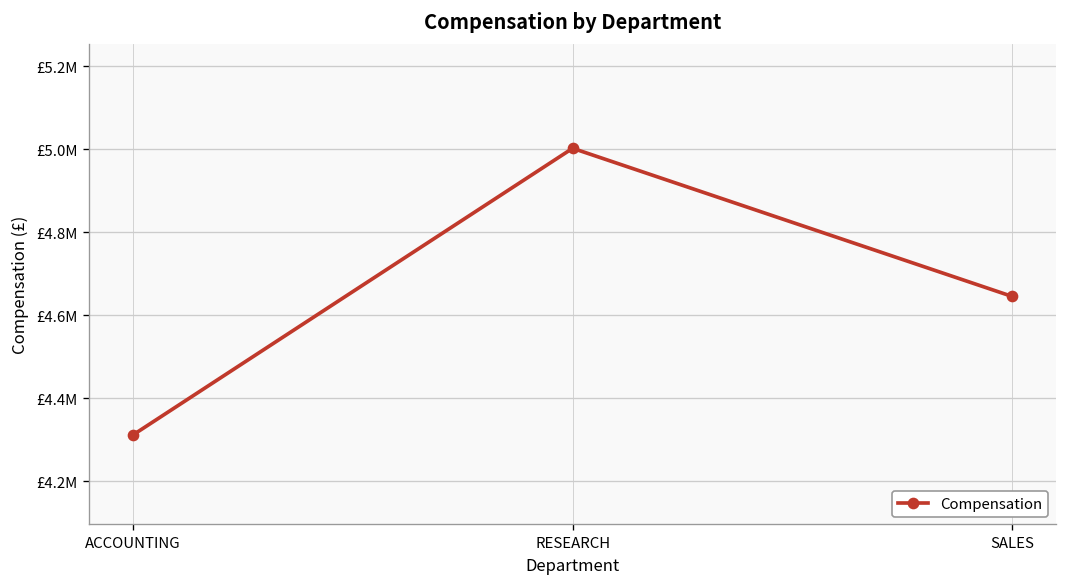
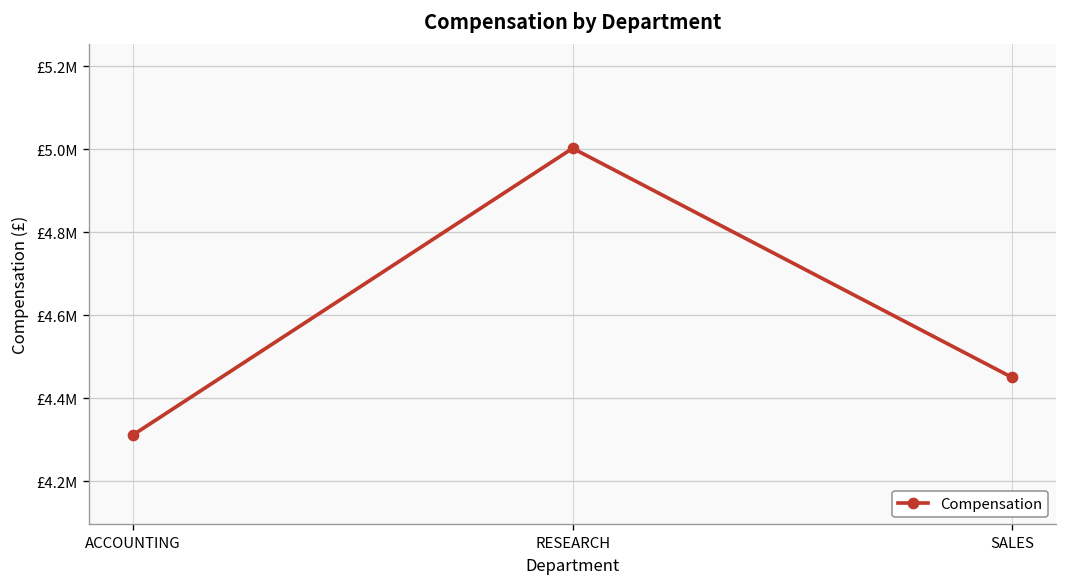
  {
    "ACCOUNTING": "£4310000",
    "RESEARCH": "£5000000",
-   "SALES": "£4650000"
+   "SALES": "£4450000"
  }
